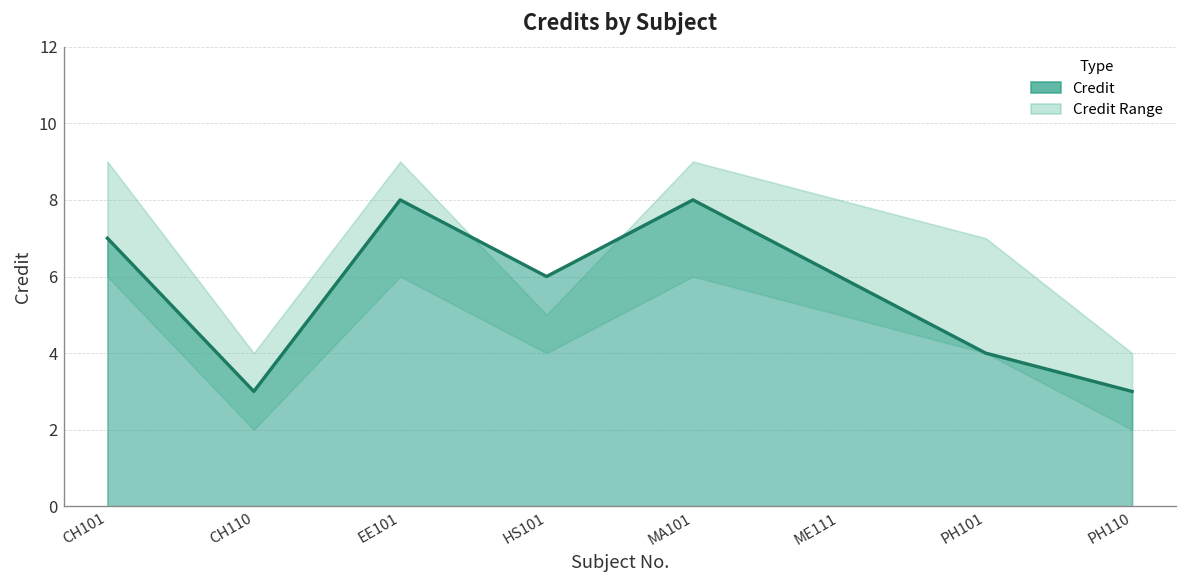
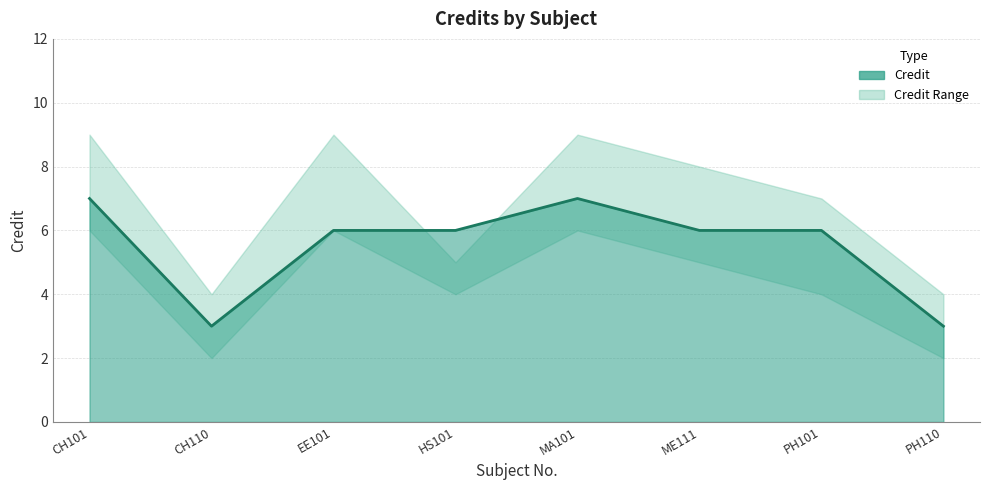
  {
    "Credit": {
      "CH101": 7,
      "CH110": 3,
-     "EE101": 8,
+     "EE101": 6,
      "HS101": 6,
-     "MA101": 8,
+     "MA101": 7,
      "ME111": 6,
-     "PH101": 4,
+     "PH101": 6,
      "PH110": 3
    }
  }
